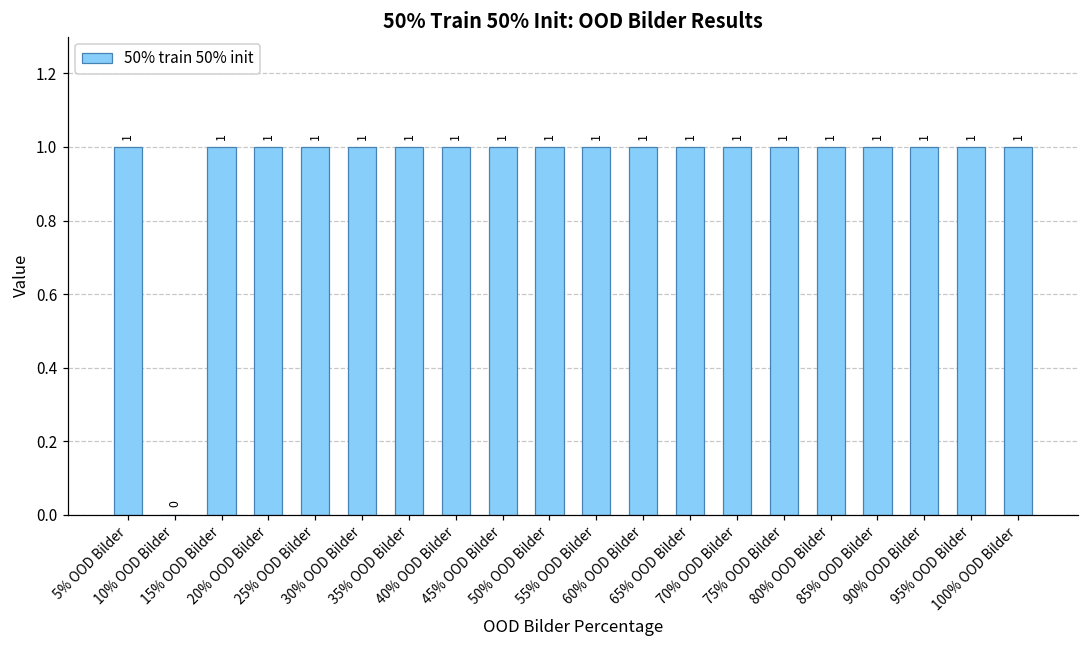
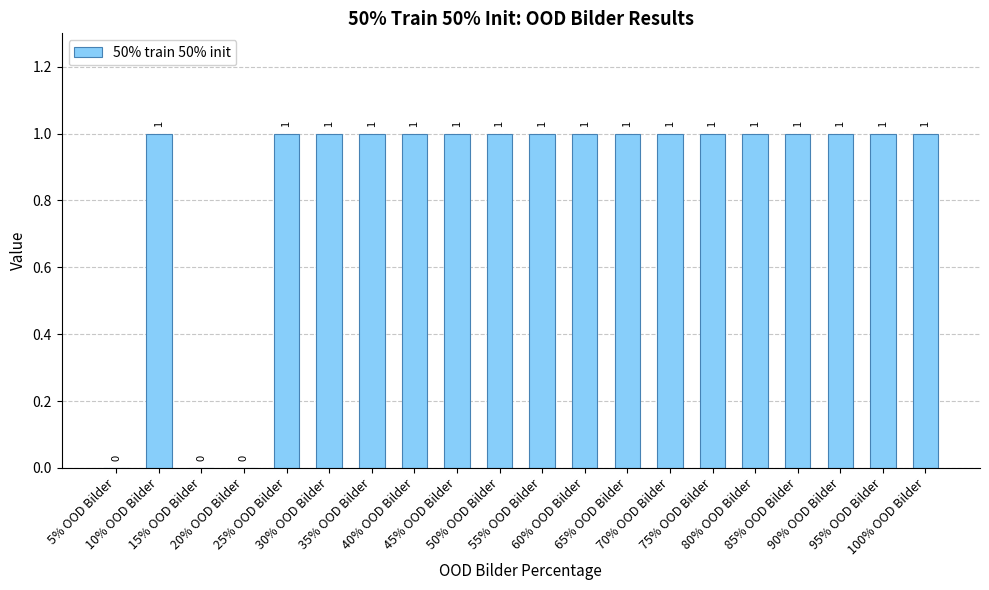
  {
-   "5% OOD Bilder": 1,
-   "10% OOD Bilder": 0,
-   "15% OOD Bilder": 1,
-   "20% OOD Bilder": 1,
+   "5% OOD Bilder": 0,
+   "10% OOD Bilder": 1,
+   "15% OOD Bilder": 0,
+   "20% OOD Bilder": 0,
    "25% OOD Bilder": 1,
    "30% OOD Bilder": 1,
    "35% OOD Bilder": 1,
    "40% OOD Bilder": 1,
    "45% OOD Bilder": 1,
    "50% OOD Bilder": 1,
    "55% OOD Bilder": 1,
    "60% OOD Bilder": 1,
    "65% OOD Bilder": 1,
    "70% OOD Bilder": 1,
    "75% OOD Bilder": 1,
    "80% OOD Bilder": 1,
    "85% OOD Bilder": 1,
    "90% OOD Bilder": 1,
    "95% OOD Bilder": 1,
    "100% OOD Bilder": 1
  }
